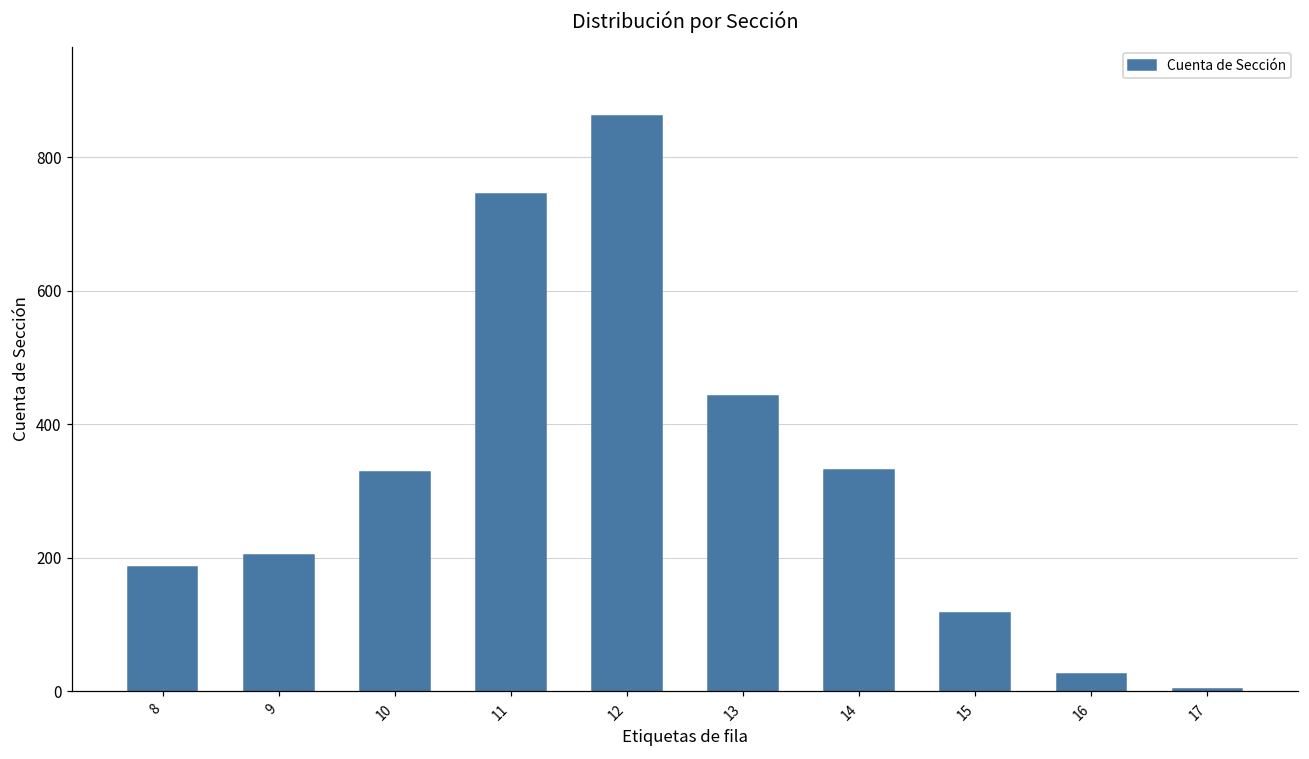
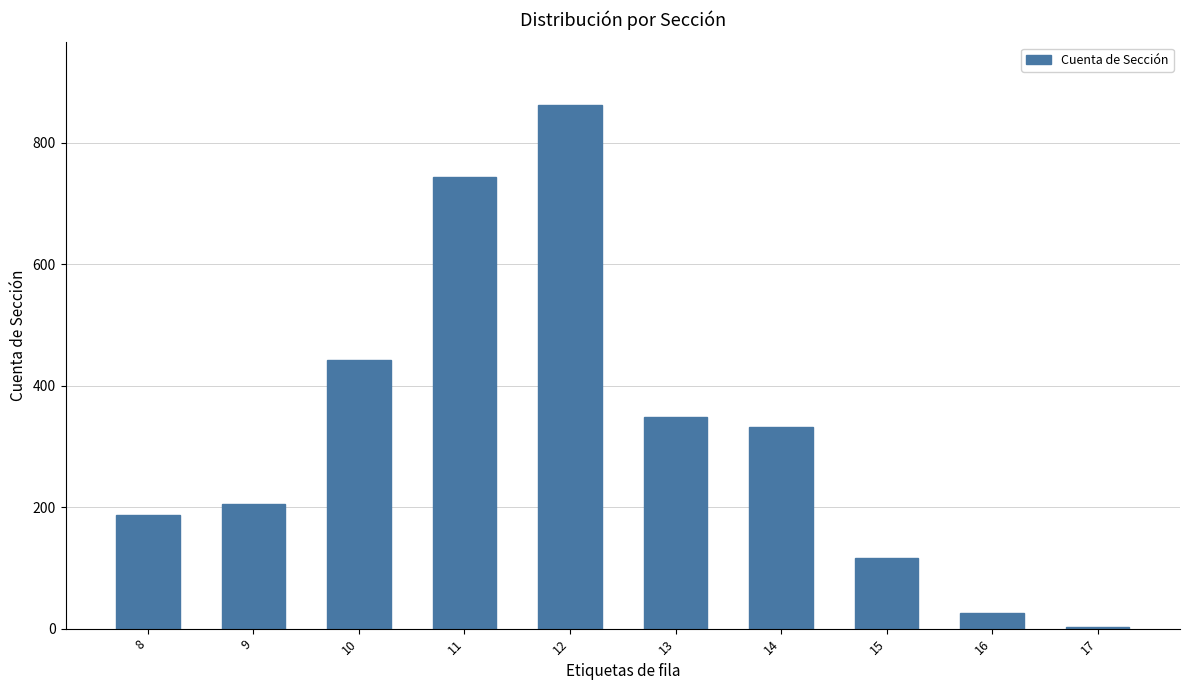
  {
    "8": 190,
    "9": 210,
-   "10": 330,
+   "10": 440,
    "11": 740,
    "12": 860,
-   "13": 440,
+   "13": 350,
    "14": 330,
    "15": 120,
    "16": 30
  }
